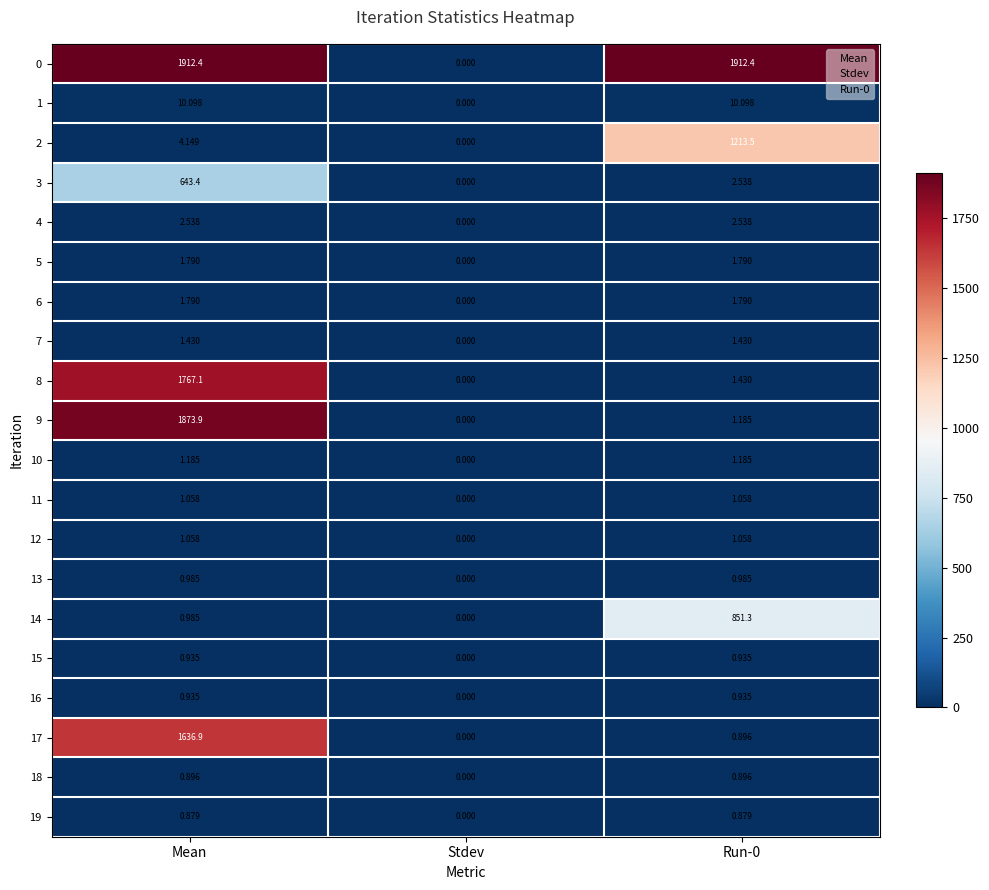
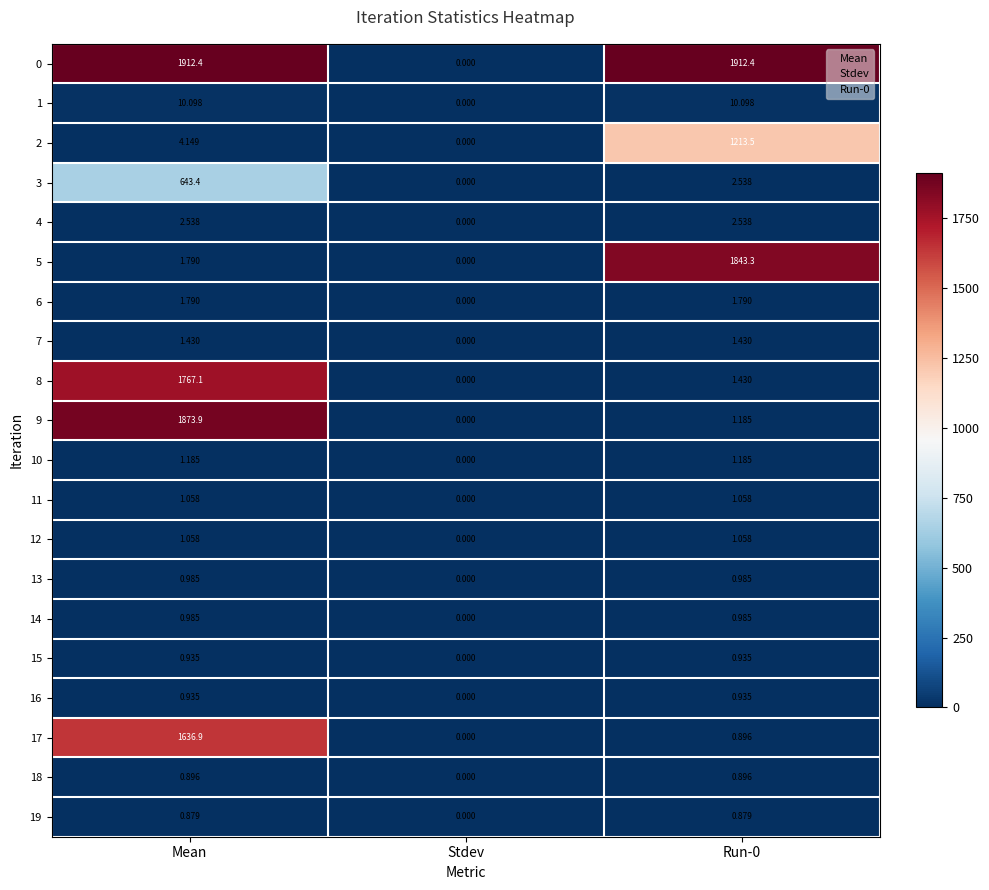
  {
    "0": {
      "Mean": 1912.4,
      "Stdev": 0.000,
      "Run-0": 1912.4
    },
    "1": {
      "Mean": 10.098,
      "Stdev": 0.000,
      "Run-0": 10.098
    },
    "2": {
      "Mean": 4.149,
      "Stdev": 0.000,
      "Run-0": 1213.5
    },
    "3": {
      "Mean": 643.4,
      "Stdev": 0.000,
      "Run-0": 2.538
    },
    "4": {
      "Mean": 2.538,
      "Stdev": 0.000,
      "Run-0": 2.538
    },
    "5": {
      "Mean": 1.790,
      "Stdev": 0.000,
-     "Run-0": 1.790
+     "Run-0": 1843.3
    },
    "6": {
      "Mean": 1.790,
      "Stdev": 0.000,
      "Run-0": 1.790
    },
    "7": {
      "Mean": 1.430,
      "Stdev": 0.000,
      "Run-0": 1.430
    },
    "8": {
      "Mean": 1767.1,
      "Stdev": 0.000,
      "Run-0": 1.430
    },
    "9": {
      "Mean": 1873.9,
      "Stdev": 0.000,
      "Run-0": 1.185
    },
    "10": {
      "Mean": 1.185,
      "Stdev": 0.000,
      "Run-0": 1.185
    },
    "11": {
      "Mean": 1.058,
      "Stdev": 0.000,
      "Run-0": 1.058
    },
    "12": {
      "Mean": 1.058,
      "Stdev": 0.000,
      "Run-0": 1.058
    },
    "13": {
      "Mean": 0.985,
      "Stdev": 0.000,
      "Run-0": 0.985
    },
    "14": {
      "Mean": 0.985,
      "Stdev": 0.000,
-     "Run-0": 851.3
+     "Run-0": 0.985
    },
    "15": {
      "Mean": 0.935,
      "Stdev": 0.000,
      "Run-0": 0.935
    },
    "16": {
      "Mean": 0.935,
      "Stdev": 0.000,
      "Run-0": 0.935
    },
    "17": {
      "Mean": 1636.9,
      "Stdev": 0.000,
      "Run-0": 0.896
    },
    "18": {
      "Mean": 0.896,
      "Stdev": 0.000,
      "Run-0": 0.896
    },
    "19": {
      "Mean": 0.879,
      "Stdev": 0.000,
      "Run-0": 0.879
    }
  }
